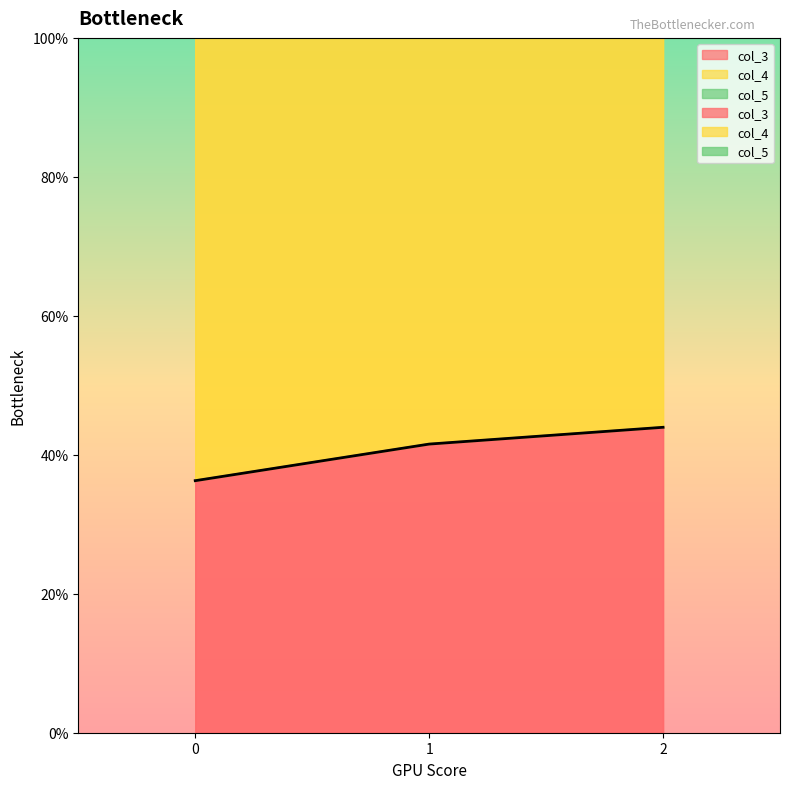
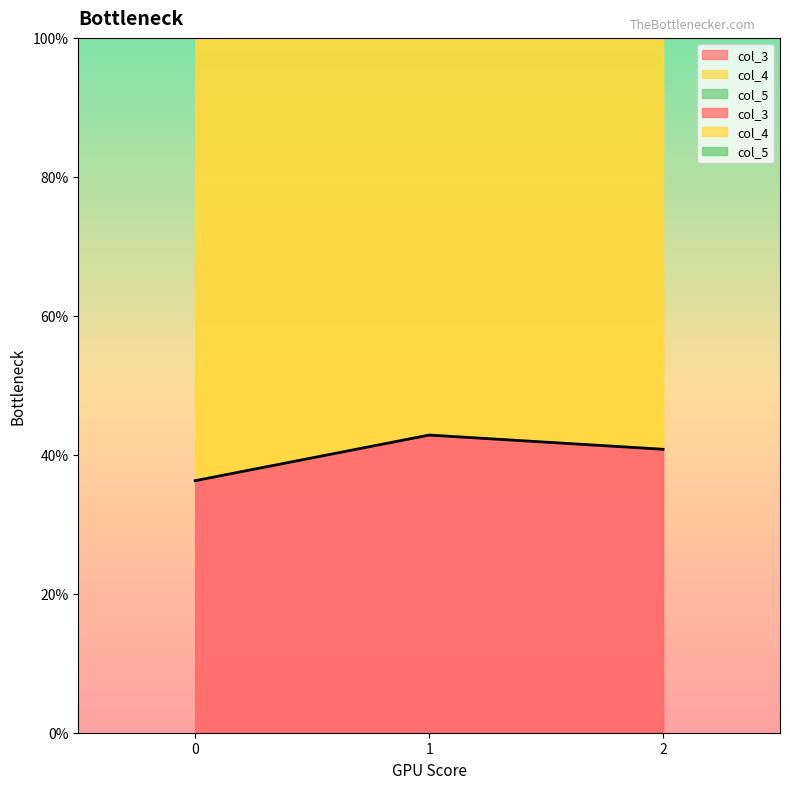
  {
    "col_3": {
      "0": "36%",
-     "1": "42%",
-     "2": "44%"
+     "1": "43%",
+     "2": "41%"
    }
  }
